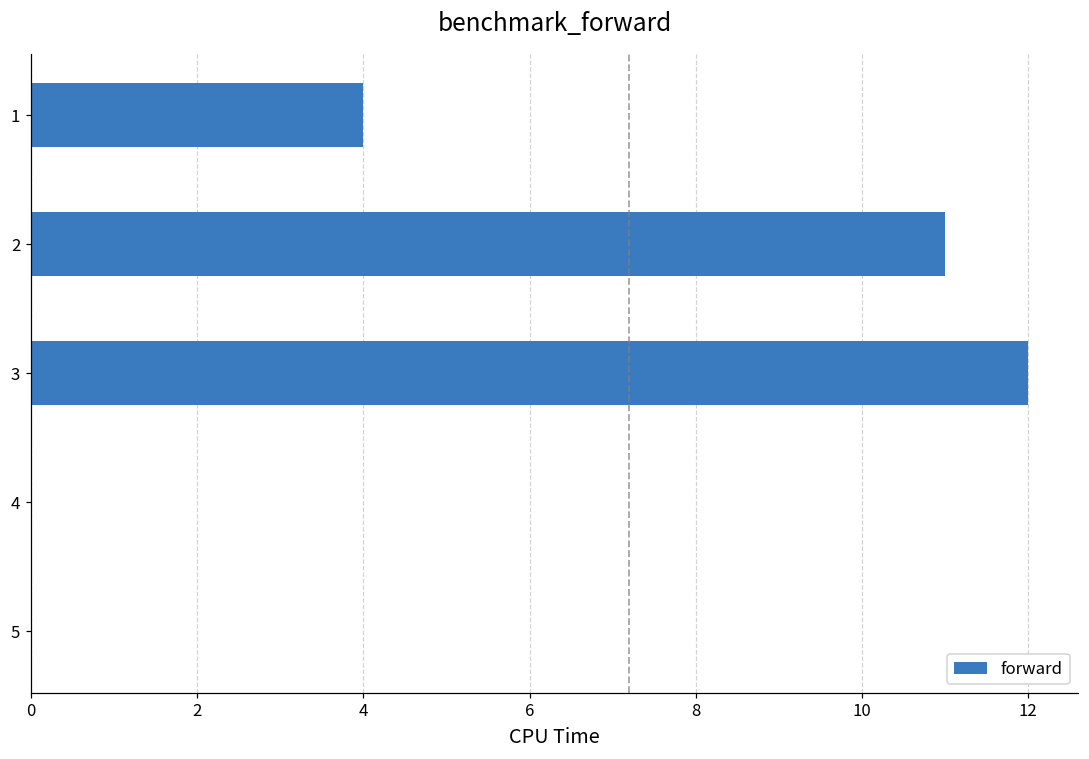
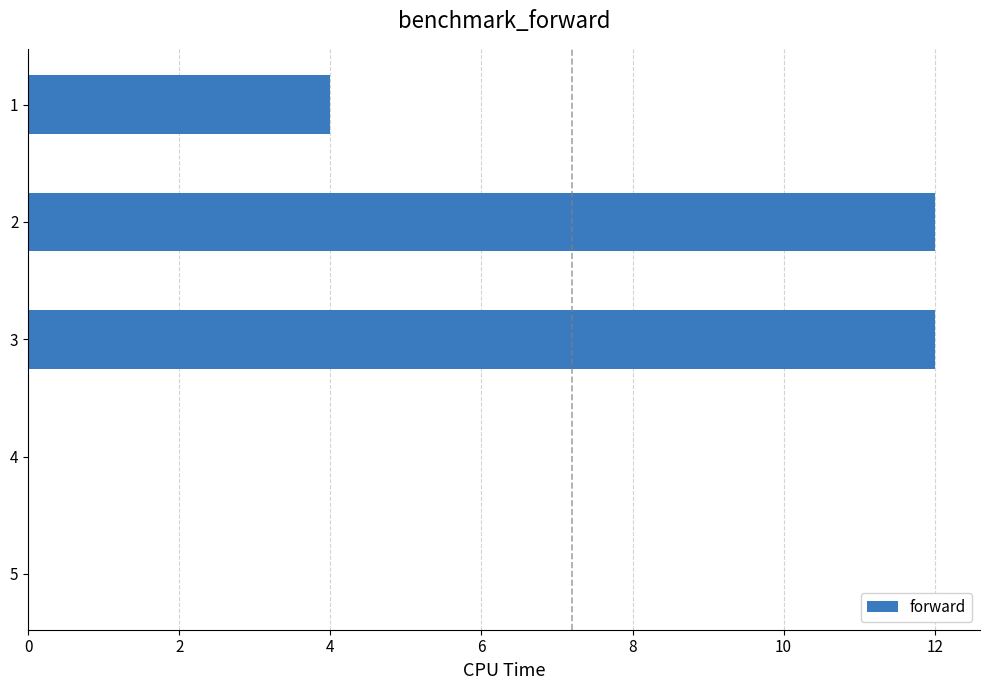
  {
    "1": 4,
-   "2": 11,
+   "2": 12,
    "3": 12,
    "4": 0,
    "5": 0
  }
